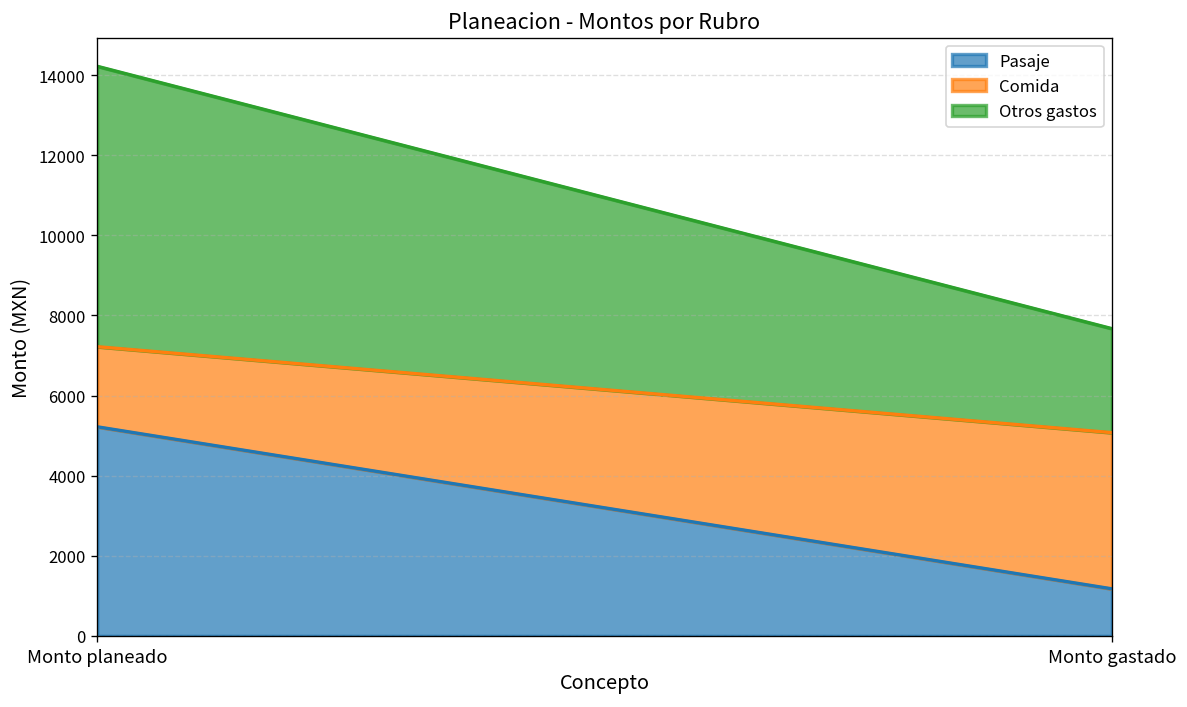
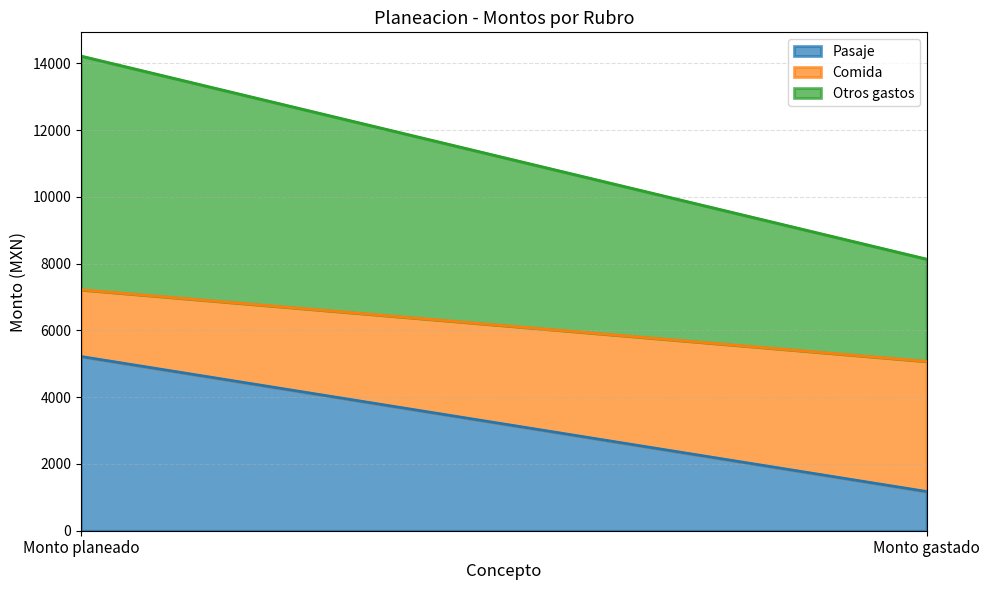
  {
    "Pasaje": {
      "Monto planeado": 5200,
      "Monto gastado": 1200
    },
    "Comida": {
      "Monto planeado": 2000,
      "Monto gastado": 3900
    },
    "Otros gastos": {
      "Monto planeado": 7000,
-     "Monto gastado": 2600
+     "Monto gastado": 3100
    }
  }
